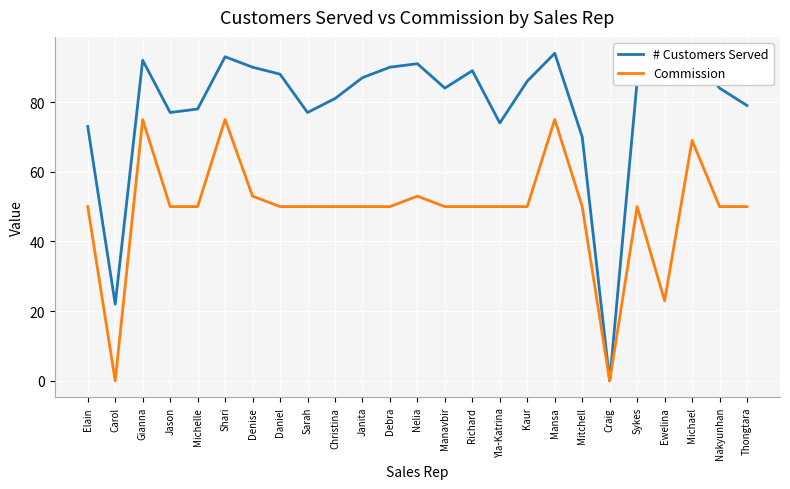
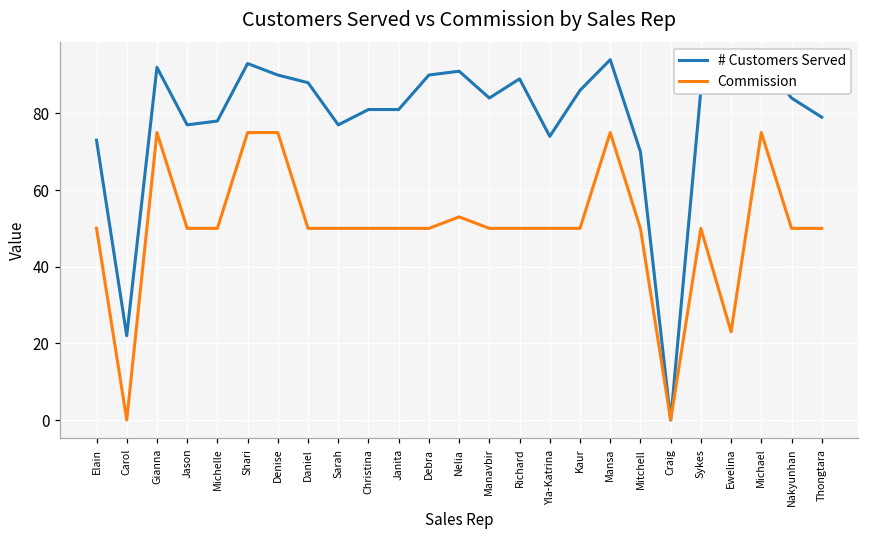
  {
    "# Customers Served": {
      "Elain": 73,
      "Carol": 22,
      "Gianna": 92,
      "Jason": 77,
      "Michelle": 78,
      "Shari": 93,
      "Denise": 90,
      "Daniel": 88,
      "Sarah": 77,
      "Christina": 81,
-     "Janita": 87,
+     "Janita": 81,
      "Debra": 90,
      "Nelia": 91,
      "Manavbir": 84,
      "Richard": 89,
      "Yla-Katrina": 74,
      "Kaur": 86,
      "Mansa": 94,
      "Mitchell": 70,
      "Nakyunhan": 84,
      "Thongtara": 79
    },
    "Commission": {
      "Elain": 50,
      "Carol": 0,
      "Gianna": 75,
      "Jason": 50,
      "Michelle": 50,
      "Shari": 75,
-     "Denise": 53,
+     "Denise": 75,
      "Daniel": 50,
      "Sarah": 50,
      "Christina": 50,
      "Janita": 50,
      "Debra": 50,
      "Nelia": 53,
      "Manavbir": 50,
      "Richard": 50,
      "Yla-Katrina": 50,
      "Kaur": 50,
      "Mansa": 75,
      "Mitchell": 50,
      "Sykes": 50,
      "Ewelina": 23,
-     "Michael": 69,
+     "Michael": 75,
      "Nakyunhan": 50,
      "Thongtara": 50
    }
  }
